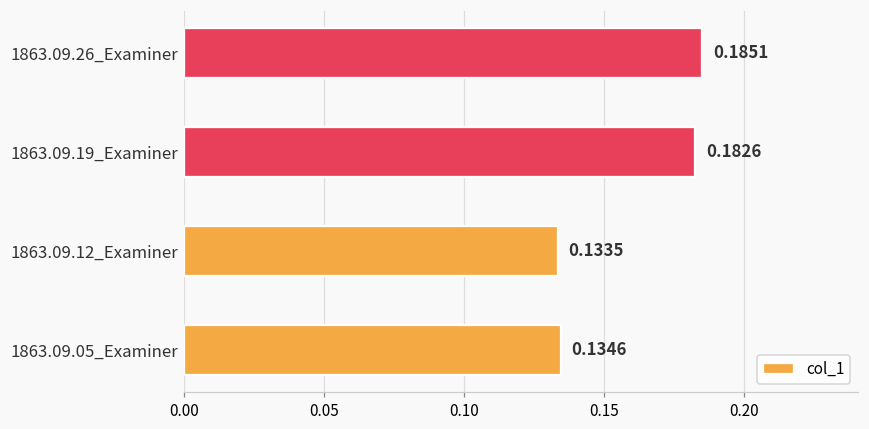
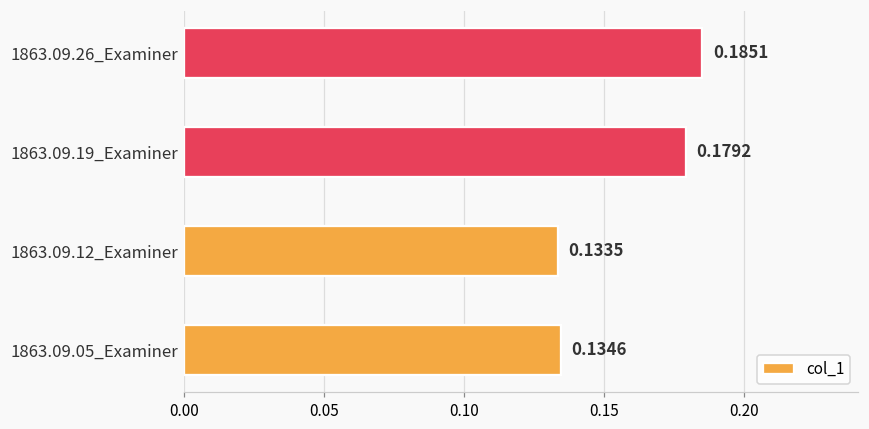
  {
    "1863.09.26_Examiner": 0.1851,
-   "1863.09.19_Examiner": 0.1826,
+   "1863.09.19_Examiner": 0.1792,
    "1863.09.12_Examiner": 0.1335,
    "1863.09.05_Examiner": 0.1346
  }
